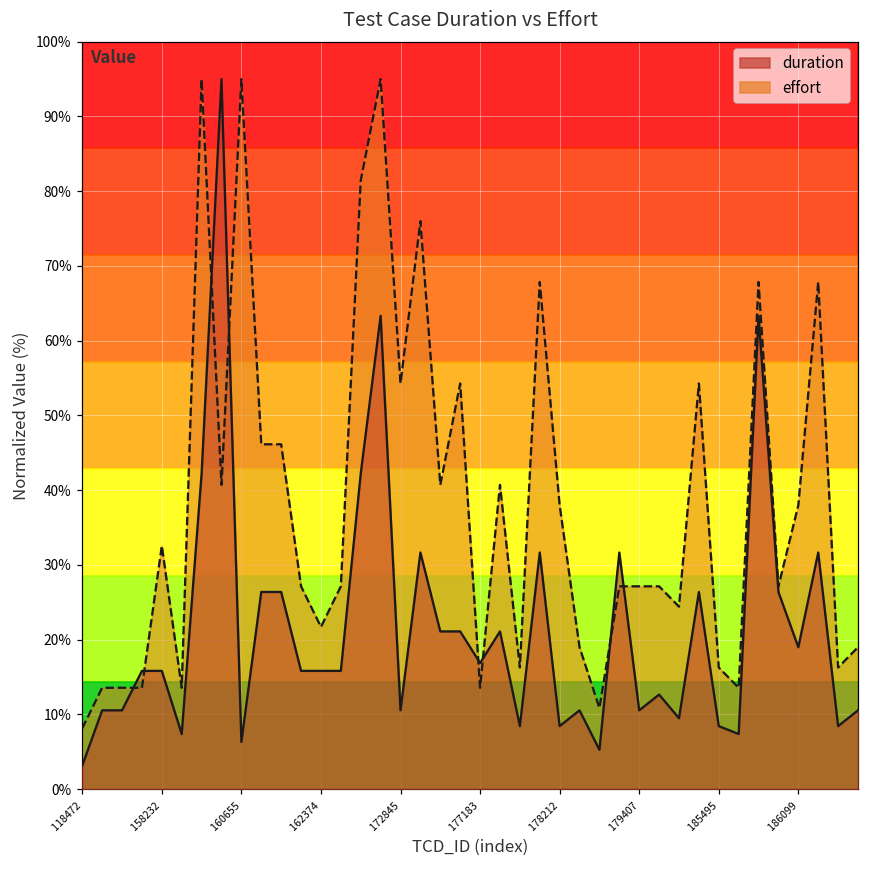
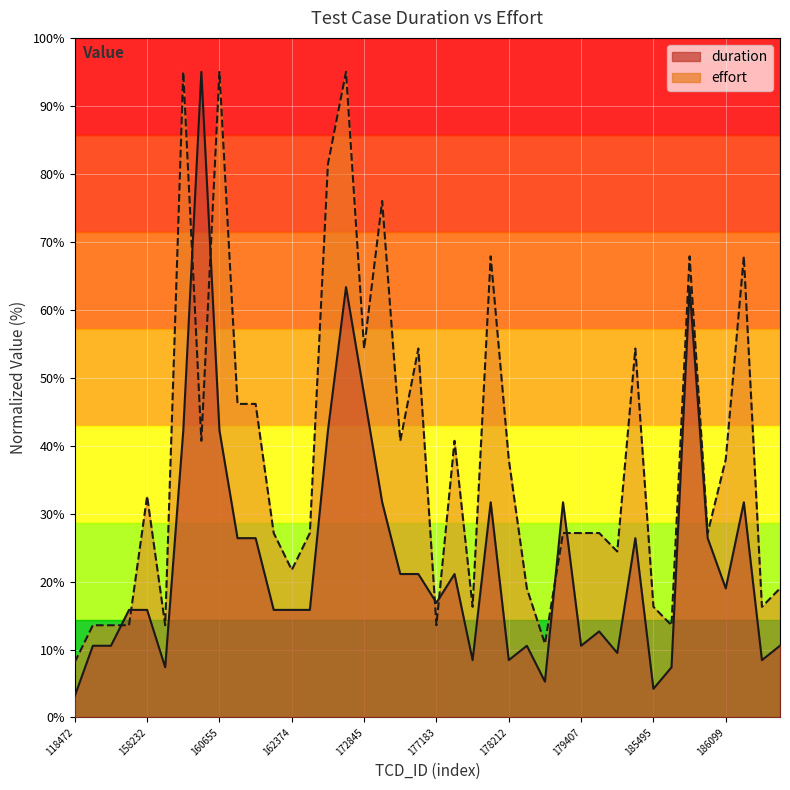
  {
    "duration": {
      "118472": "3%",
      "158232": "16%",
-     "160655": "6%",
+     "160655": "42%",
      "162374": "16%",
-     "172845": "11%",
+     "172845": "48%",
      "177183": "17%",
      "178212": "8%",
      "179407": "11%",
-     "185495": "8%",
+     "185495": "4%",
      "186099": "19%"
    },
    "effort": {
      "118472": "8%",
      "158232": "33%",
      "160655": "95%",
      "162374": "22%",
      "172845": "54%",
      "177183": "14%",
      "178212": "38%",
      "179407": "27%",
      "185495": "16%",
      "186099": "38%"
    }
  }
